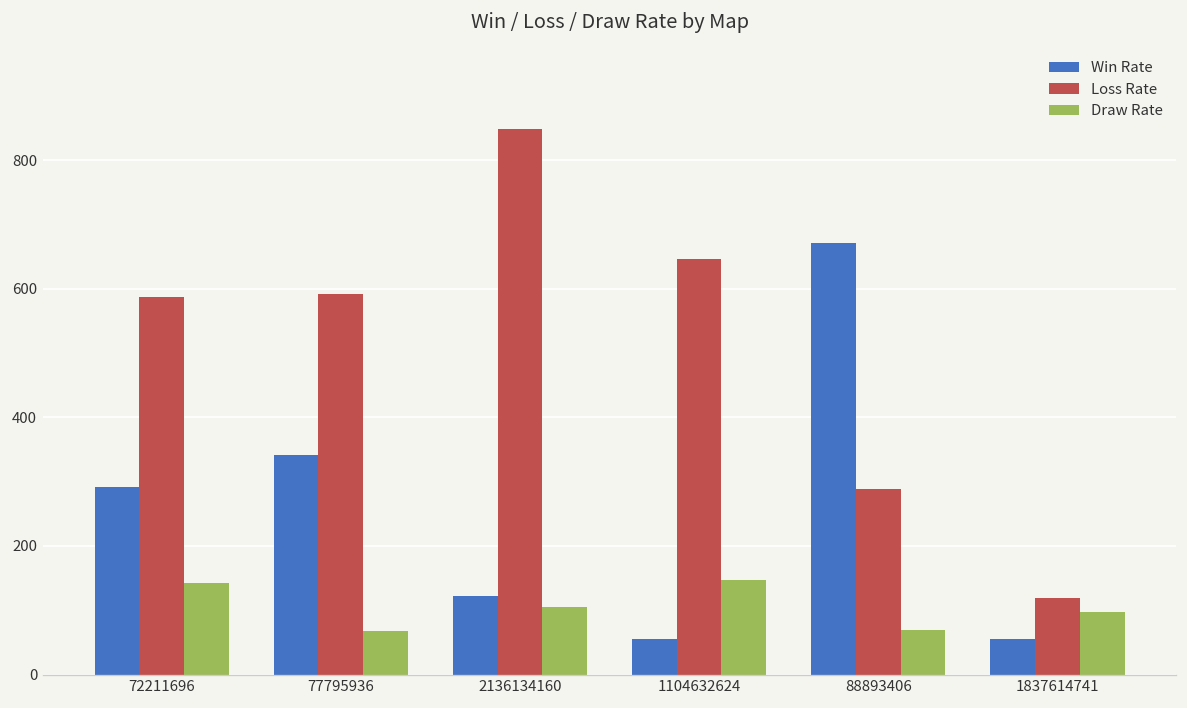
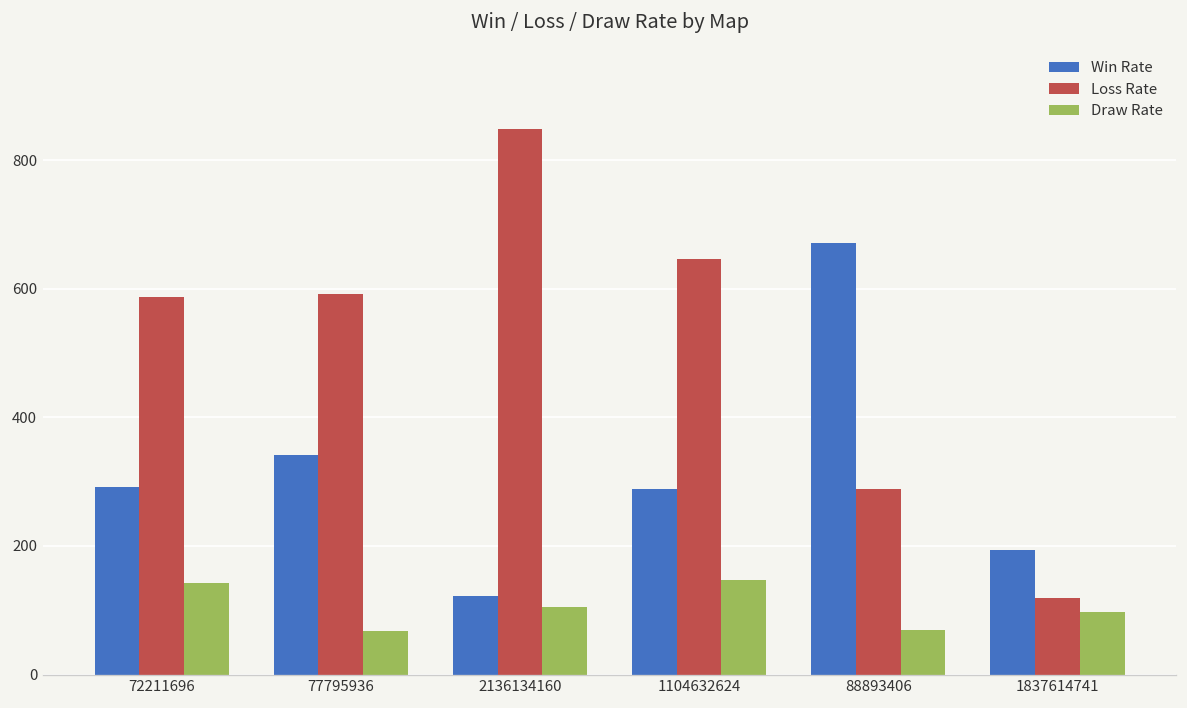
  {
    "Win Rate": {
      "72211696": 290,
      "77795936": 340,
      "2136134160": 120,
-     "1104632624": 60,
+     "1104632624": 290,
      "88893406": 670,
-     "1837614741": 60
+     "1837614741": 190
    },
    "Loss Rate": {
      "72211696": 590,
      "77795936": 590,
      "2136134160": 850,
      "1104632624": 650,
      "88893406": 290,
      "1837614741": 120
    },
    "Draw Rate": {
      "72211696": 140,
      "77795936": 70,
      "2136134160": 110,
      "1104632624": 150,
      "88893406": 70,
      "1837614741": 100
    }
  }
